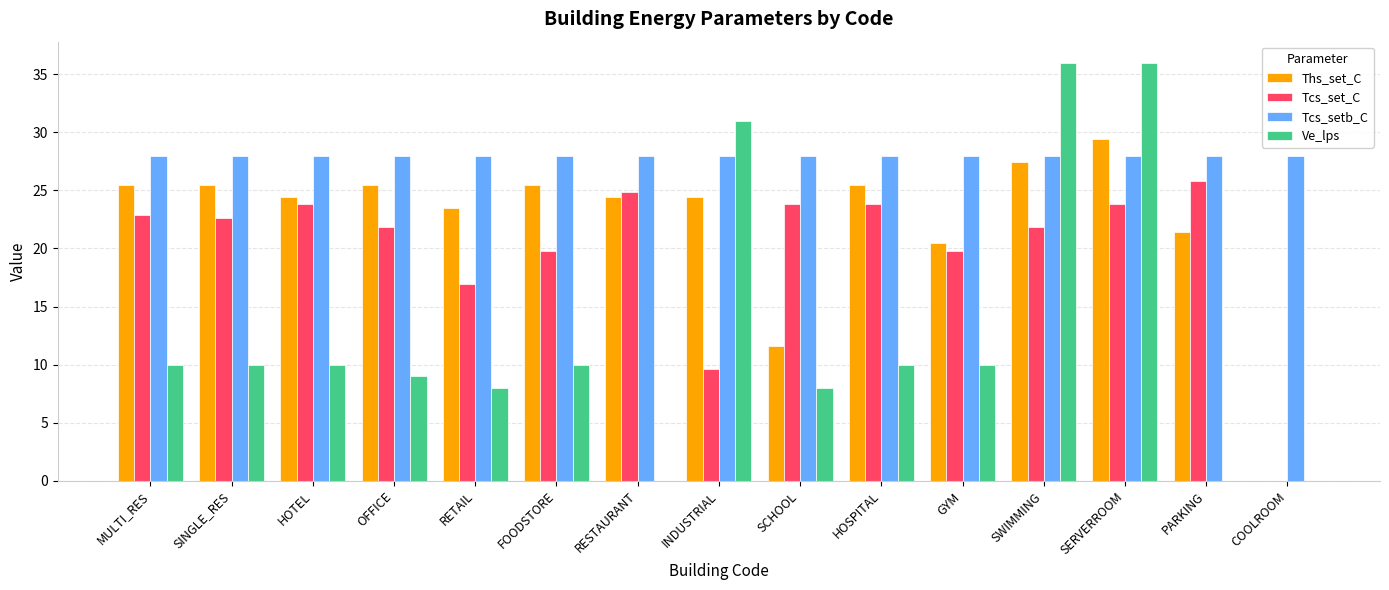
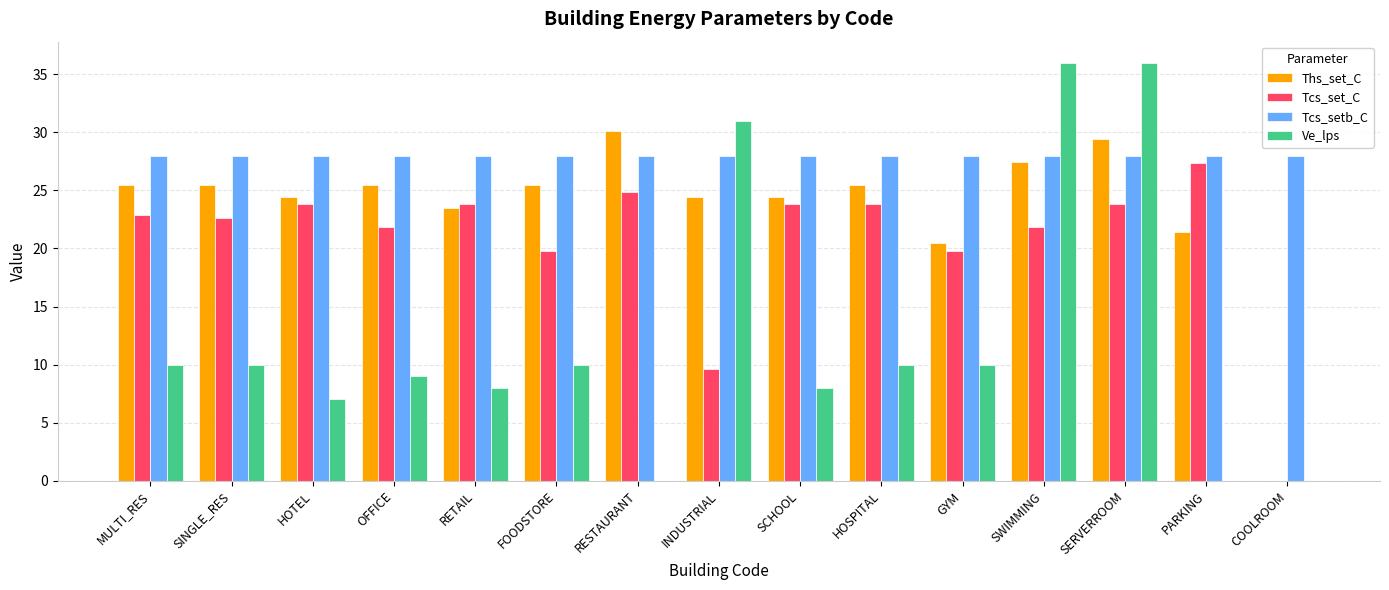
  {
    "Ths_set_C": {
      "MULTI_RES": 25.4,
      "SINGLE_RES": 25.4,
      "HOTEL": 24.4,
      "OFFICE": 25.4,
      "RETAIL": 23.4,
      "FOODSTORE": 25.4,
-     "RESTAURANT": 24.4,
+     "RESTAURANT": 30.1,
      "INDUSTRIAL": 24.4,
-     "SCHOOL": 11.6,
+     "SCHOOL": 24.4,
      "HOSPITAL": 25.4,
      "GYM": 20.4,
      "SWIMMING": 27.4,
      "SERVERROOM": 29.4,
      "PARKING": 21.4,
      "COOLROOM": 0.0
    },
    "Tcs_set_C": {
      "MULTI_RES": 22.9,
      "SINGLE_RES": 22.7,
      "HOTEL": 23.8,
      "OFFICE": 21.8,
-     "RETAIL": 16.9,
+     "RETAIL": 23.8,
      "FOODSTORE": 19.8,
      "RESTAURANT": 24.8,
      "INDUSTRIAL": 9.6,
      "SCHOOL": 23.8,
      "HOSPITAL": 23.8,
      "GYM": 19.8,
      "SWIMMING": 21.8,
      "SERVERROOM": 23.8,
-     "PARKING": 25.8,
+     "PARKING": 27.3,
      "COOLROOM": 0.0
    },
    "Tcs_setb_C": {
      "MULTI_RES": 28.0,
      "SINGLE_RES": 28.0,
      "HOTEL": 28.0,
      "OFFICE": 28.0,
      "RETAIL": 28.0,
      "FOODSTORE": 28.0,
      "RESTAURANT": 28.0,
      "INDUSTRIAL": 28.0,
      "SCHOOL": 28.0,
      "HOSPITAL": 28.0,
      "GYM": 28.0,
      "SWIMMING": 28.0,
      "SERVERROOM": 28.0,
      "PARKING": 28.0,
      "COOLROOM": 28.0
    },
    "Ve_lps": {
      "MULTI_RES": 10,
      "SINGLE_RES": 10,
-     "HOTEL": 10,
+     "HOTEL": 7,
      "OFFICE": 9,
      "RETAIL": 8,
      "FOODSTORE": 10,
      "RESTAURANT": 0,
      "INDUSTRIAL": 31,
      "SCHOOL": 8,
      "HOSPITAL": 10,
      "GYM": 10,
      "SWIMMING": 36,
      "SERVERROOM": 36,
      "PARKING": 0,
      "COOLROOM": 0
    }
  }
